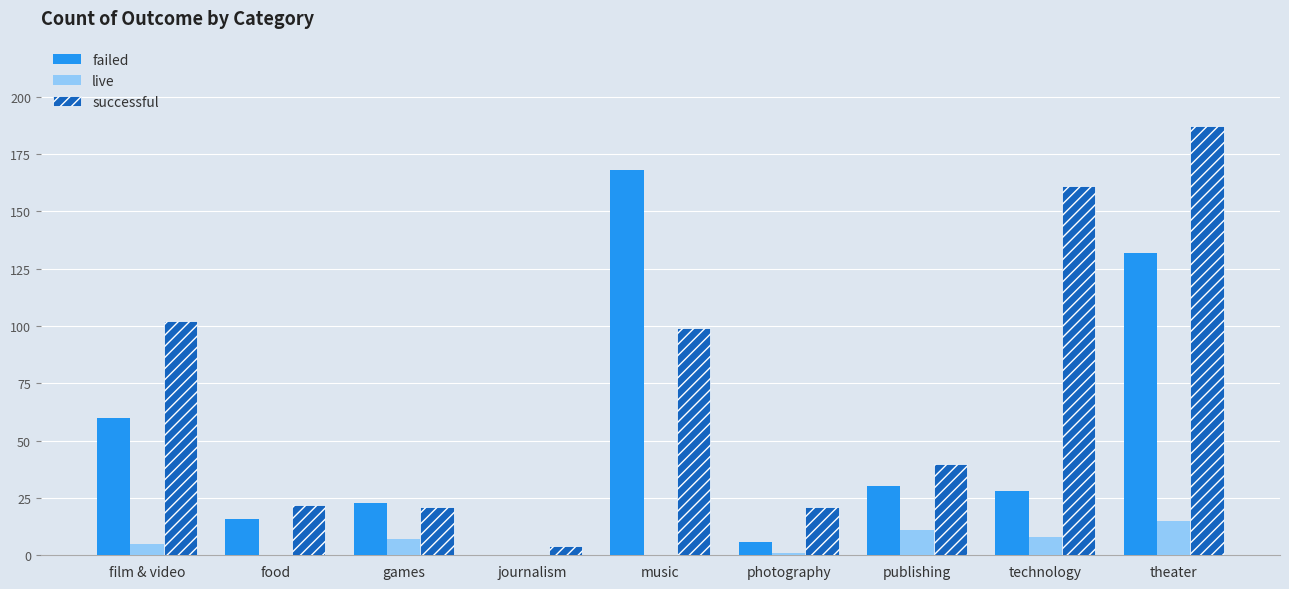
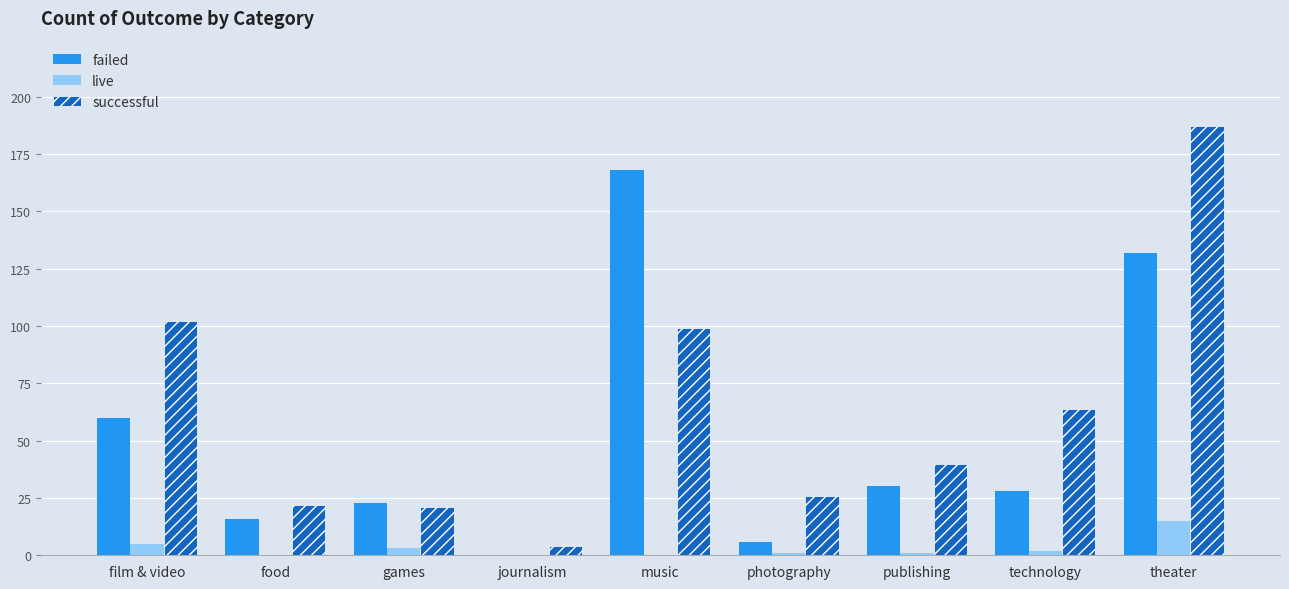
  {
    "failed": {
      "film & video": 60,
      "food": 16,
      "games": 23,
      "journalism": 0,
      "music": 168,
      "photography": 6,
      "publishing": 30,
      "technology": 28,
      "theater": 132
    },
    "live": {
      "film & video": 5,
      "food": 0,
-     "games": 7,
+     "games": 3,
      "journalism": 0,
      "music": 0,
-     "publishing": 11,
-     "technology": 8,
+     "publishing": 1,
+     "technology": 2,
      "theater": 15
    },
    "successful": {
      "film & video": 102,
      "food": 22,
      "games": 21,
      "journalism": 4,
      "music": 99,
-     "photography": 21,
+     "photography": 26,
      "publishing": 40,
-     "technology": 161,
+     "technology": 64,
      "theater": 187
    }
  }
